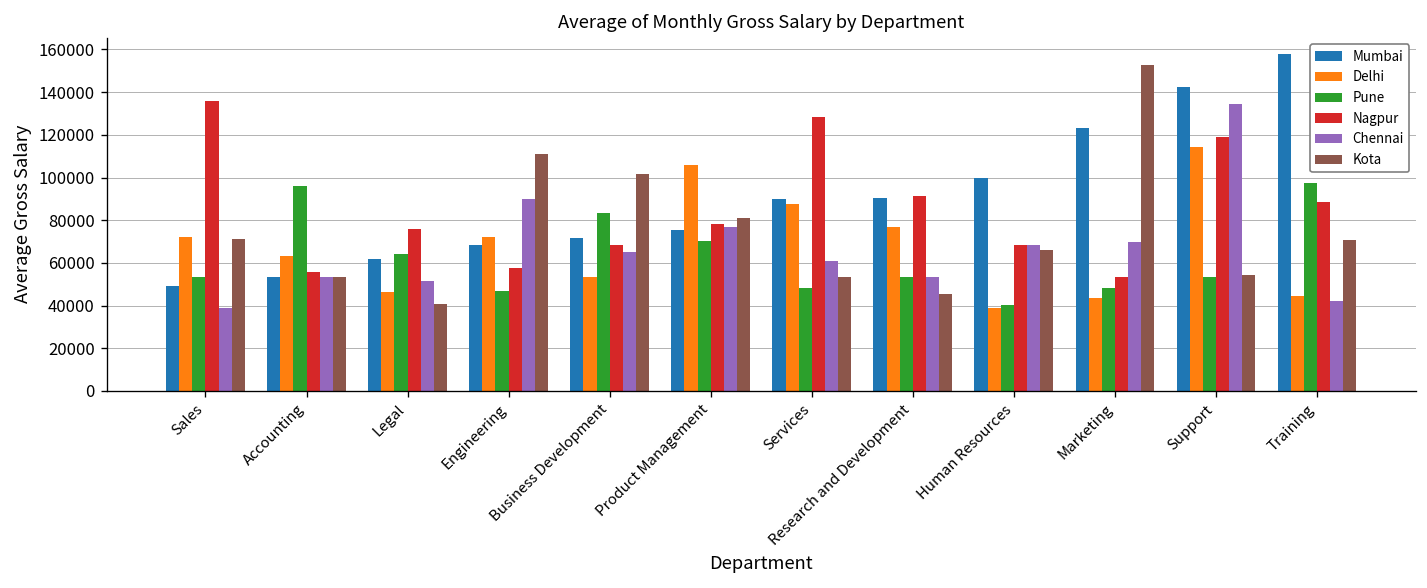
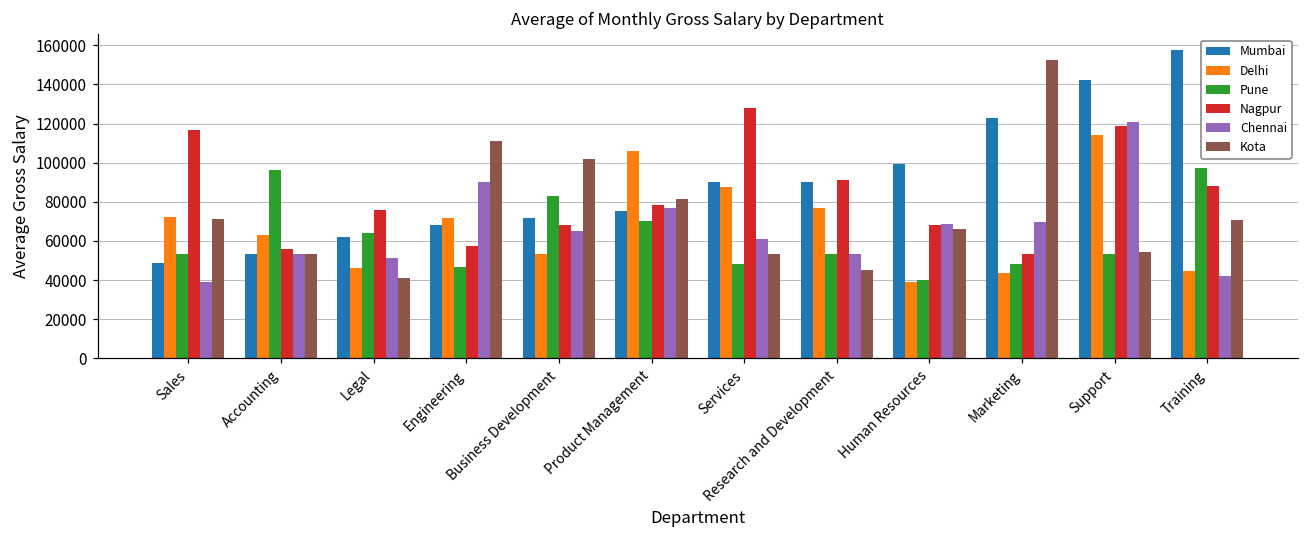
  {
    "Mumbai": {
      "Sales": 49000,
      "Accounting": 53000,
      "Legal": 62000,
      "Engineering": 68000,
      "Business Development": 72000,
      "Product Management": 75000,
      "Services": 90000,
      "Research and Development": 90000,
      "Human Resources": 100000,
      "Marketing": 123000,
      "Support": 142000,
      "Training": 158000
    },
    "Delhi": {
      "Sales": 72000,
      "Accounting": 63000,
      "Legal": 46000,
      "Engineering": 72000,
      "Business Development": 53000,
      "Product Management": 106000,
      "Services": 88000,
      "Research and Development": 77000,
      "Human Resources": 39000,
      "Marketing": 44000,
      "Support": 114000,
      "Training": 44000
    },
    "Pune": {
      "Sales": 53000,
      "Accounting": 96000,
      "Legal": 64000,
      "Engineering": 47000,
      "Business Development": 83000,
      "Product Management": 70000,
      "Services": 48000,
      "Research and Development": 53000,
      "Human Resources": 40000,
      "Marketing": 48000,
      "Support": 53000,
      "Training": 97000
    },
    "Nagpur": {
-     "Sales": 136000,
+     "Sales": 117000,
      "Accounting": 56000,
      "Legal": 76000,
      "Engineering": 57000,
      "Business Development": 68000,
      "Product Management": 78000,
      "Services": 128000,
      "Research and Development": 91000,
      "Human Resources": 68000,
      "Marketing": 53000,
      "Support": 119000,
      "Training": 88000
    },
    "Chennai": {
      "Sales": 39000,
      "Accounting": 53000,
      "Legal": 52000,
      "Engineering": 90000,
      "Business Development": 65000,
      "Product Management": 77000,
      "Services": 61000,
      "Research and Development": 53000,
      "Human Resources": 69000,
      "Marketing": 70000,
-     "Support": 134000,
+     "Support": 121000,
      "Training": 42000
    },
    "Kota": {
      "Sales": 71000,
      "Accounting": 53000,
      "Legal": 41000,
      "Engineering": 111000,
      "Business Development": 102000,
      "Product Management": 81000,
      "Services": 53000,
      "Research and Development": 45000,
      "Human Resources": 66000,
      "Marketing": 153000,
      "Support": 54000,
      "Training": 71000
    }
  }
